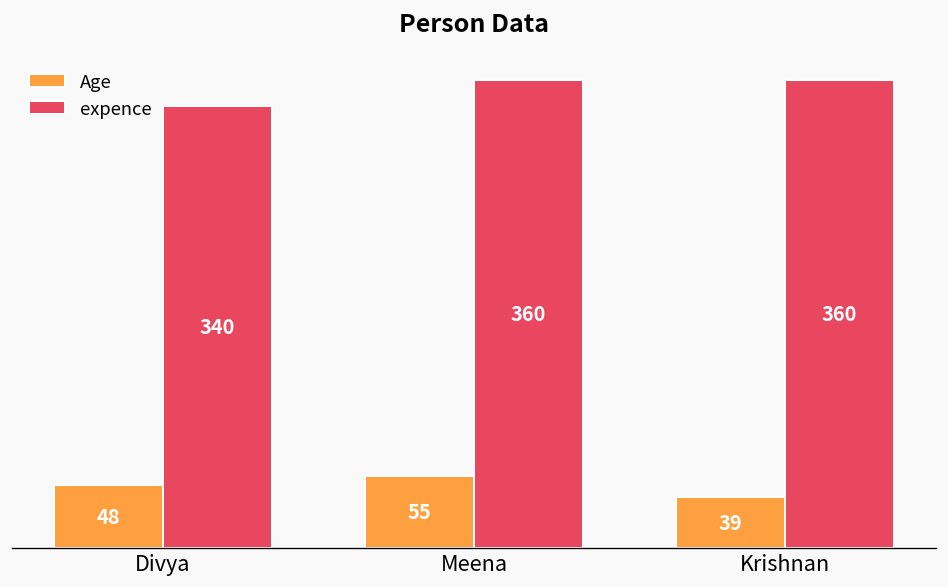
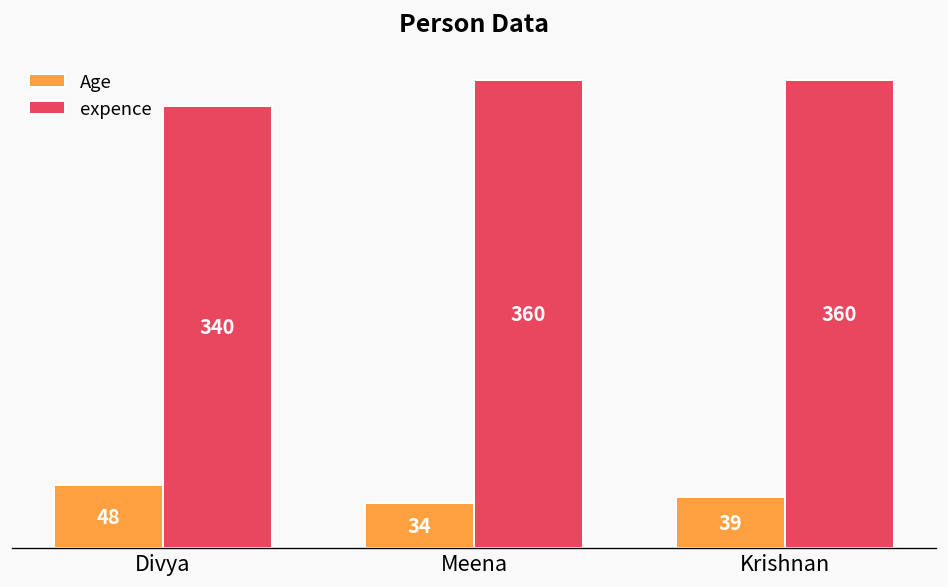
  {
    "Age": {
      "Divya": 48,
-     "Meena": 55,
+     "Meena": 34,
      "Krishnan": 39
    },
    "expence": {
      "Divya": 340,
      "Meena": 360,
      "Krishnan": 360
    }
  }
